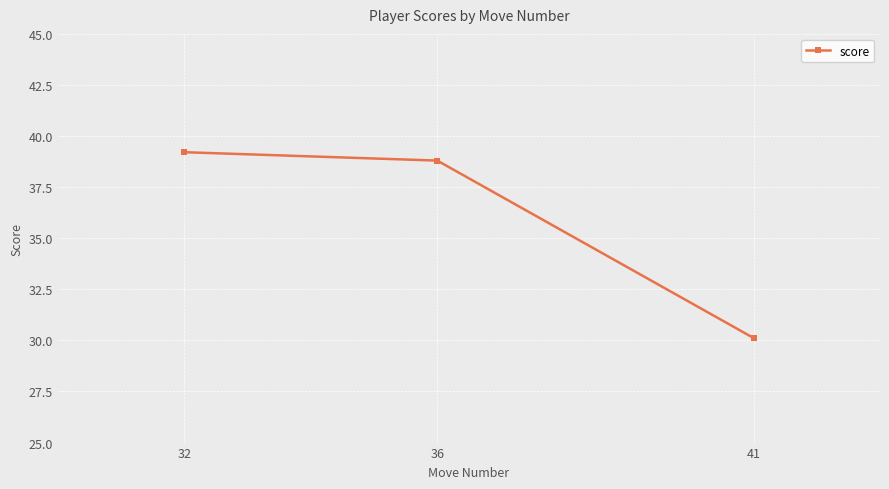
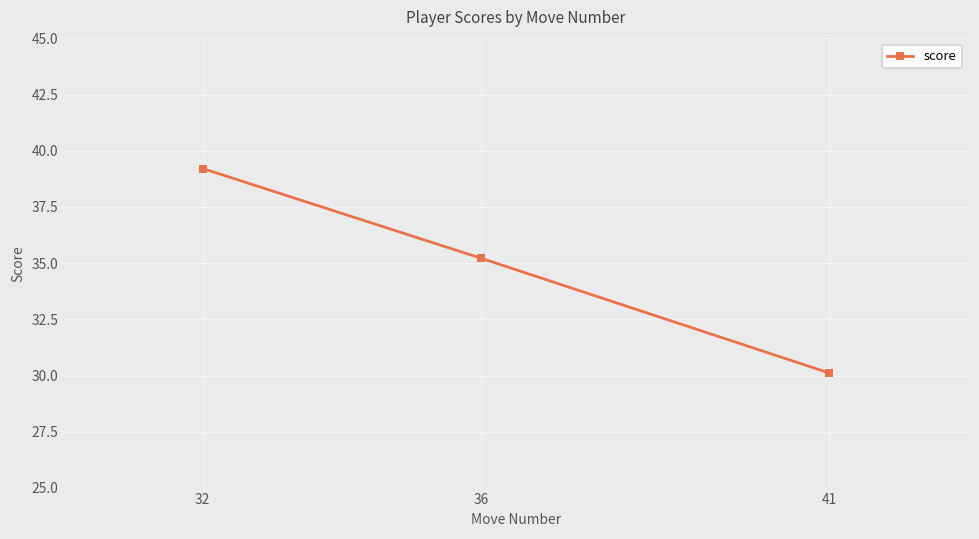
  {
    "32": 39.2,
-   "36": 38.8,
+   "36": 35.2,
    "41": 30.1
  }
